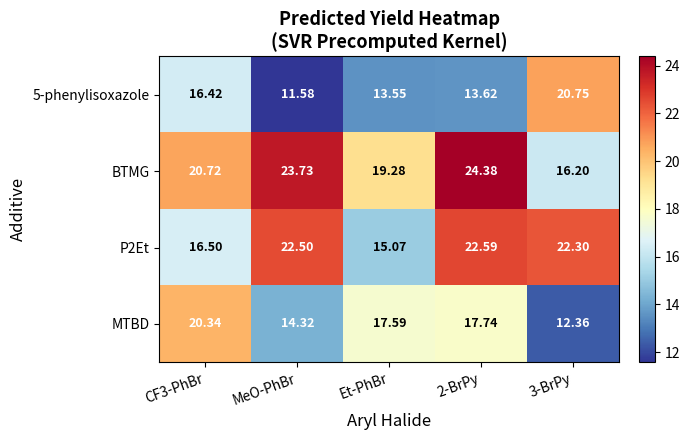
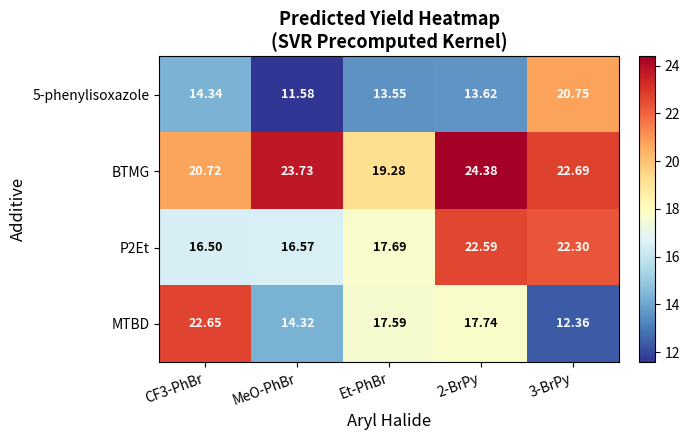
  {
    "5-phenylisoxazole": {
-     "CF3-PhBr": 16.42,
+     "CF3-PhBr": 14.34,
      "MeO-PhBr": 11.58,
      "Et-PhBr": 13.55,
      "2-BrPy": 13.62,
      "3-BrPy": 20.75
    },
    "BTMG": {
      "CF3-PhBr": 20.72,
      "MeO-PhBr": 23.73,
      "Et-PhBr": 19.28,
      "2-BrPy": 24.38,
-     "3-BrPy": 16.20
+     "3-BrPy": 22.69
    },
    "P2Et": {
      "CF3-PhBr": 16.50,
-     "MeO-PhBr": 22.50,
-     "Et-PhBr": 15.07,
+     "MeO-PhBr": 16.57,
+     "Et-PhBr": 17.69,
      "2-BrPy": 22.59,
      "3-BrPy": 22.30
    },
    "MTBD": {
-     "CF3-PhBr": 20.34,
+     "CF3-PhBr": 22.65,
      "MeO-PhBr": 14.32,
      "Et-PhBr": 17.59,
      "2-BrPy": 17.74,
      "3-BrPy": 12.36
    }
  }
